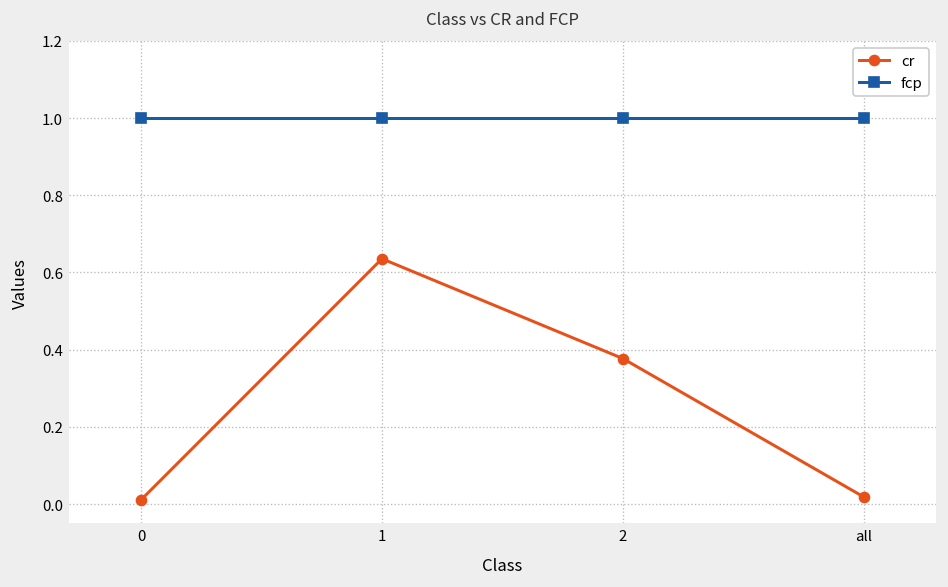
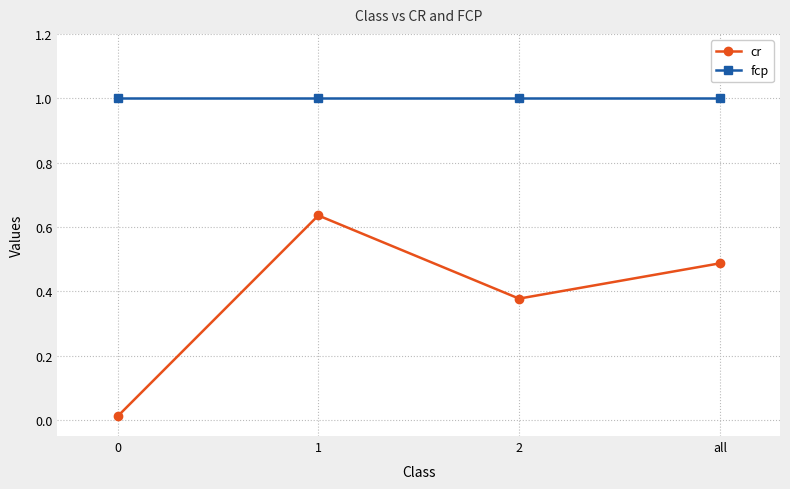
  {
    "cr": {
      "0": 0.01,
      "1": 0.64,
      "2": 0.38,
-     "all": 0.02
+     "all": 0.49
    },
    "fcp": {
      "0": 1.00,
      "1": 1.00,
      "2": 1.00,
      "all": 1.00
    }
  }
